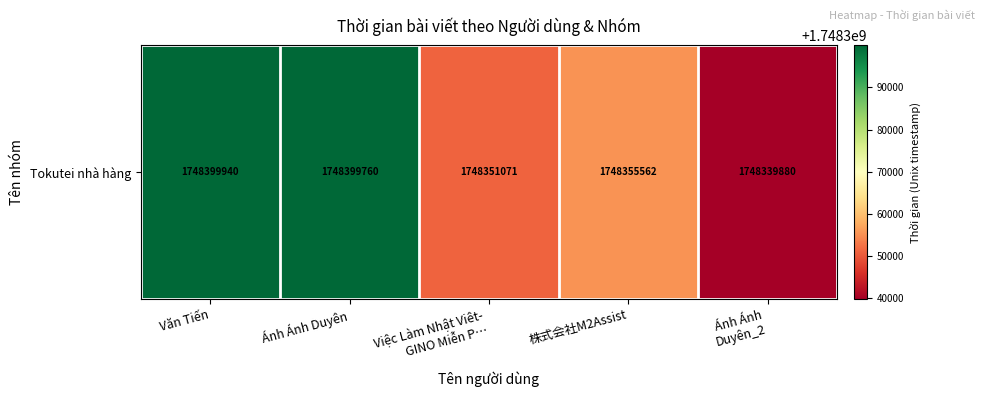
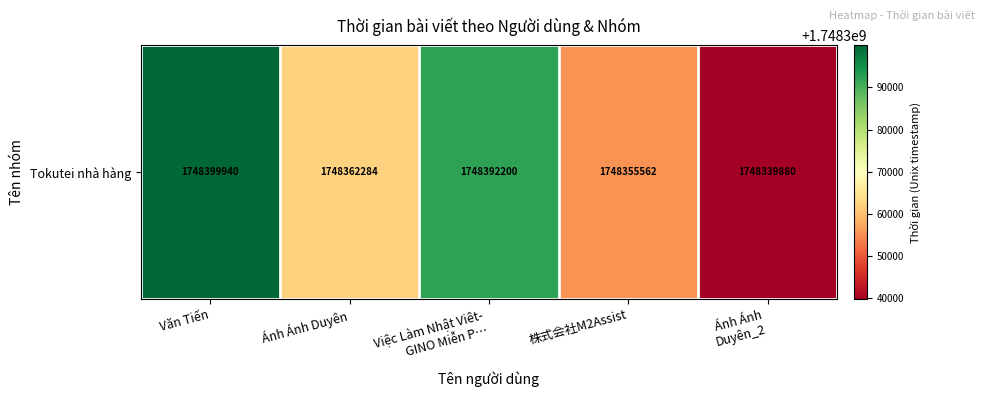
  {
    "Tokutei nhà hàng": {
      "Văn Tiến": 1748399940,
-     "Ánh Ánh Duyên": 1748399760,
-     "Việc Làm Nhật Viêt- GINO Miễn P…": 1748351071,
+     "Ánh Ánh Duyên": 1748362284,
+     "Việc Làm Nhật Viêt- GINO Miễn P…": 1748392200,
      "株式会社M2Assist": 1748355562,
      "Ánh Ánh Duyên_2": 1748339880
    }
  }
